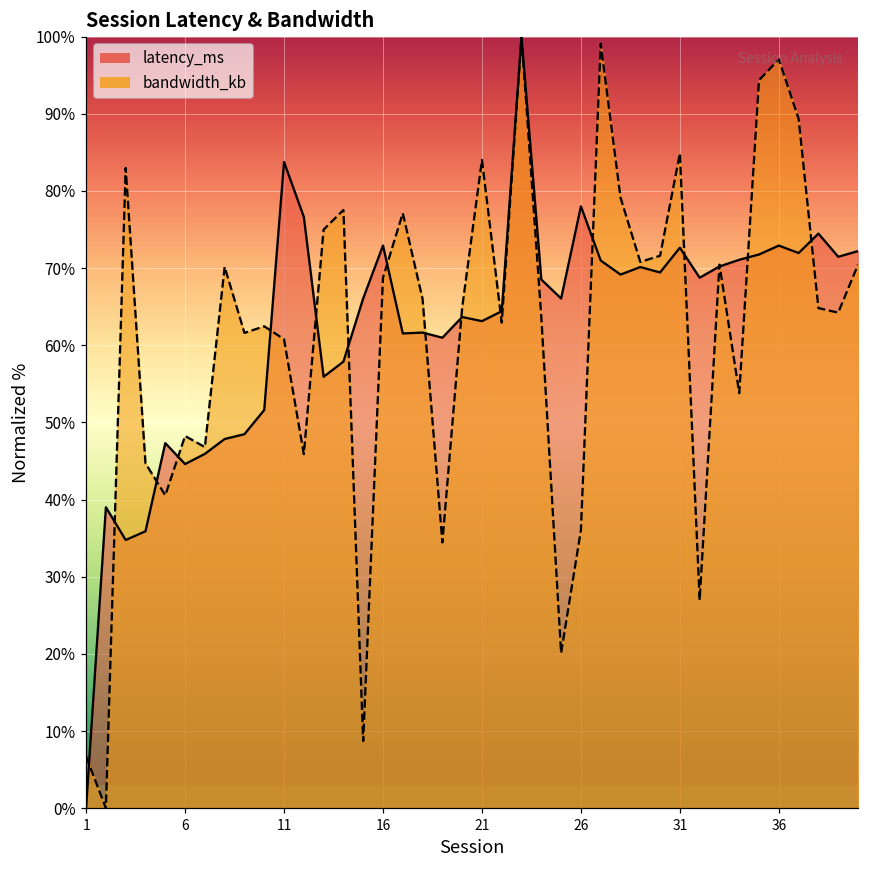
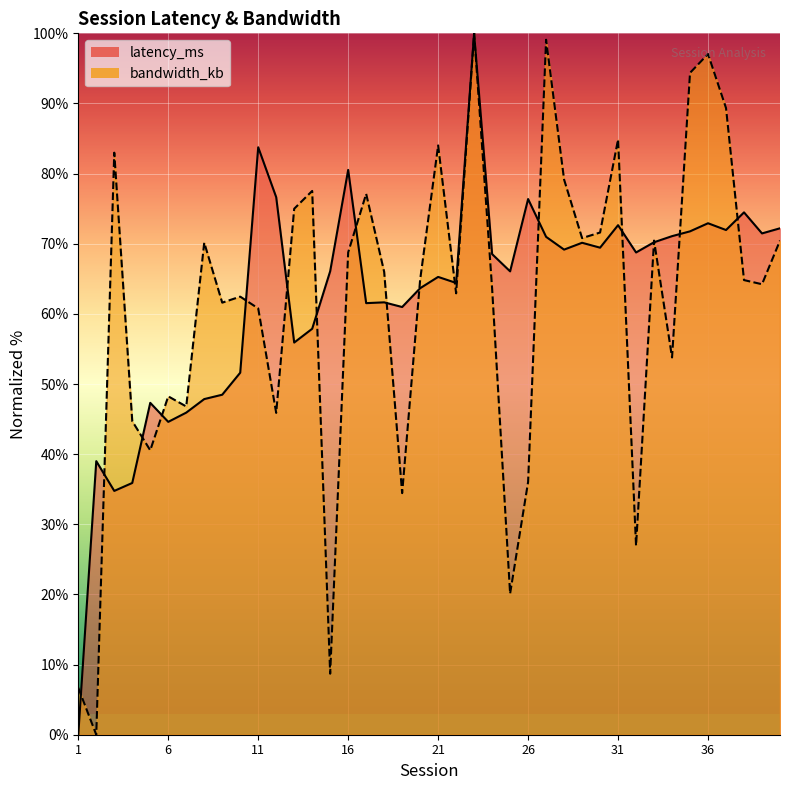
  {
    "latency_ms": {
      "6": "45%",
      "11": "84%",
-     "16": "73%",
-     "21": "63%",
-     "26": "78%",
+     "16": "81%",
+     "21": "65%",
+     "26": "76%",
      "31": "73%",
      "36": "73%"
    },
    "bandwidth_kb": {
      "1": "7%",
      "6": "48%",
      "11": "61%",
      "16": "69%",
      "21": "84%",
      "26": "36%",
      "31": "85%",
      "36": "97%"
    }
  }
